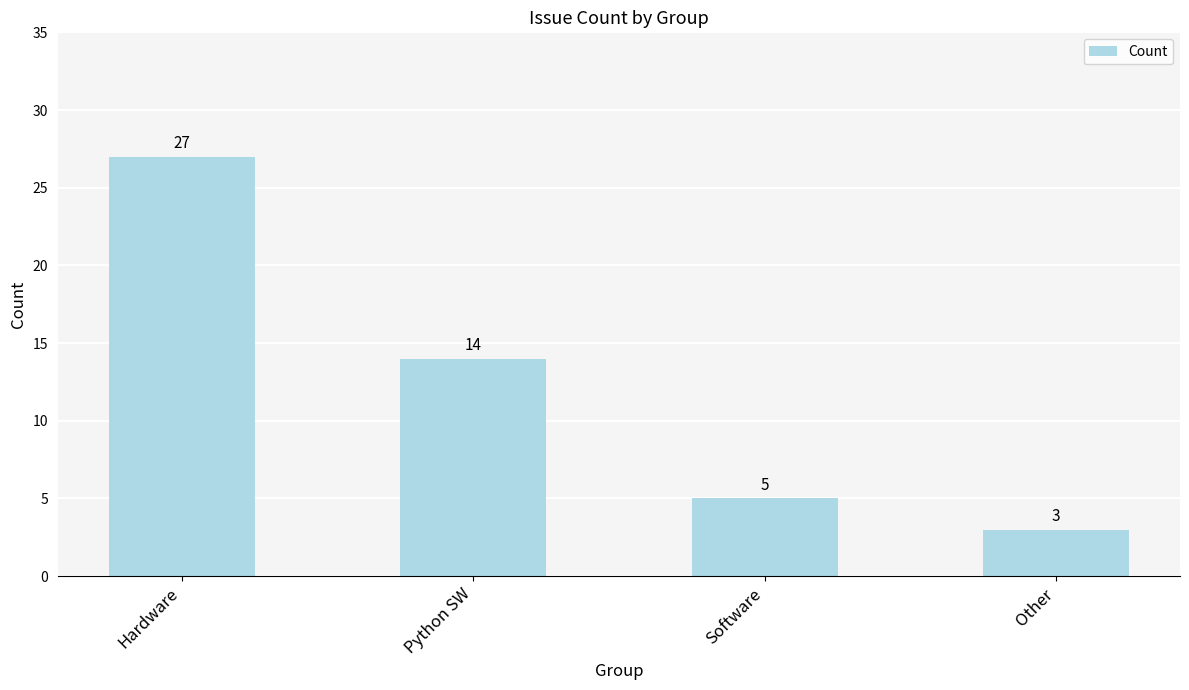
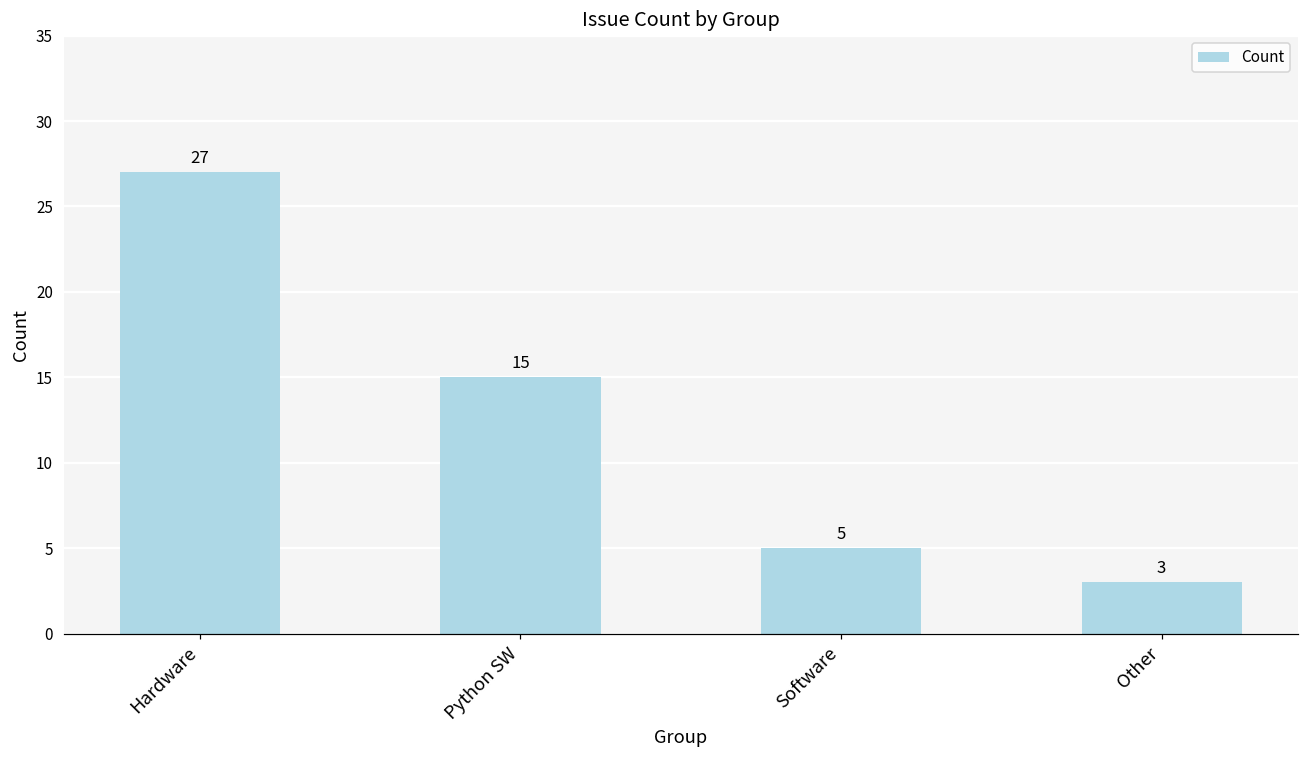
  {
    "Hardware": 27,
-   "Python SW": 14,
+   "Python SW": 15,
    "Software": 5,
    "Other": 3
  }
